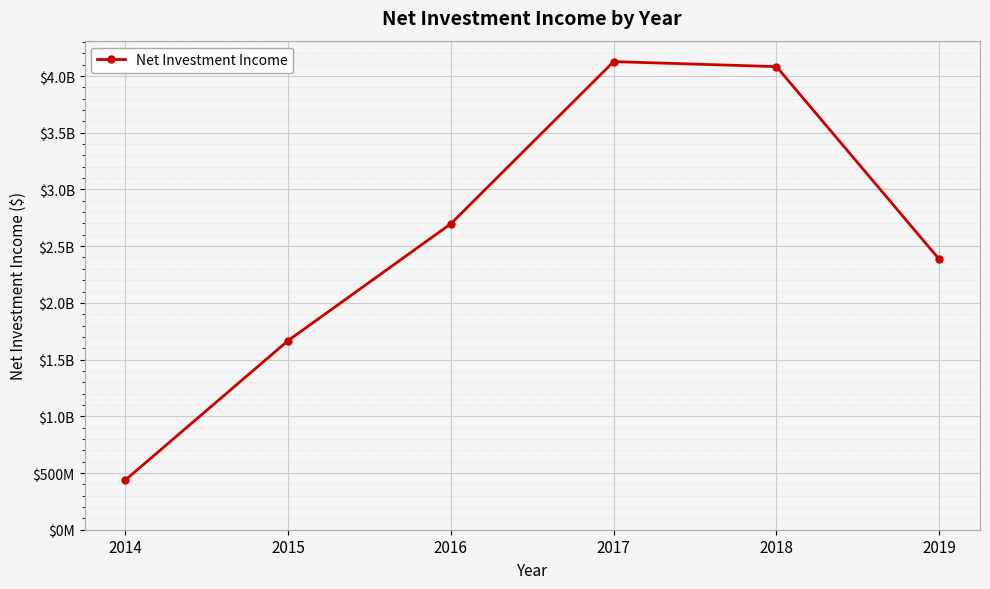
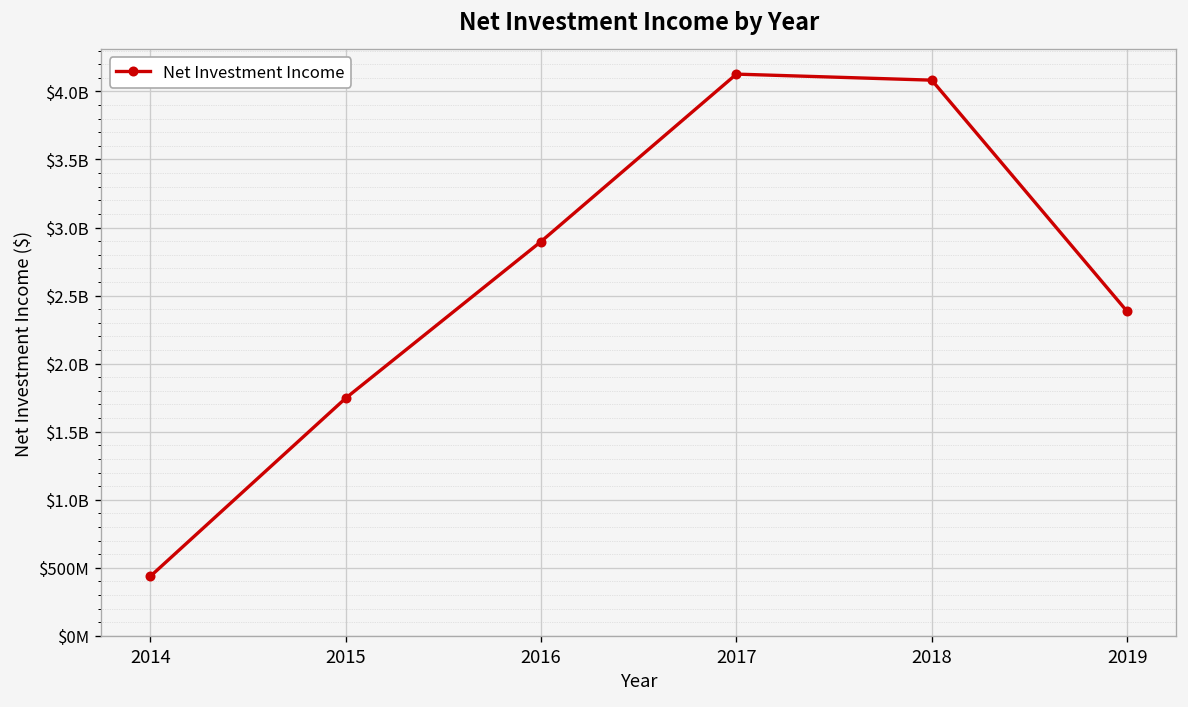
  {
    "2014": "$440000000",
-   "2015": "$1670000000",
-   "2016": "$2700000000",
+   "2015": "$1750000000",
+   "2016": "$2900000000",
    "2017": "$4130000000",
    "2018": "$4080000000",
    "2019": "$2380000000"
  }
